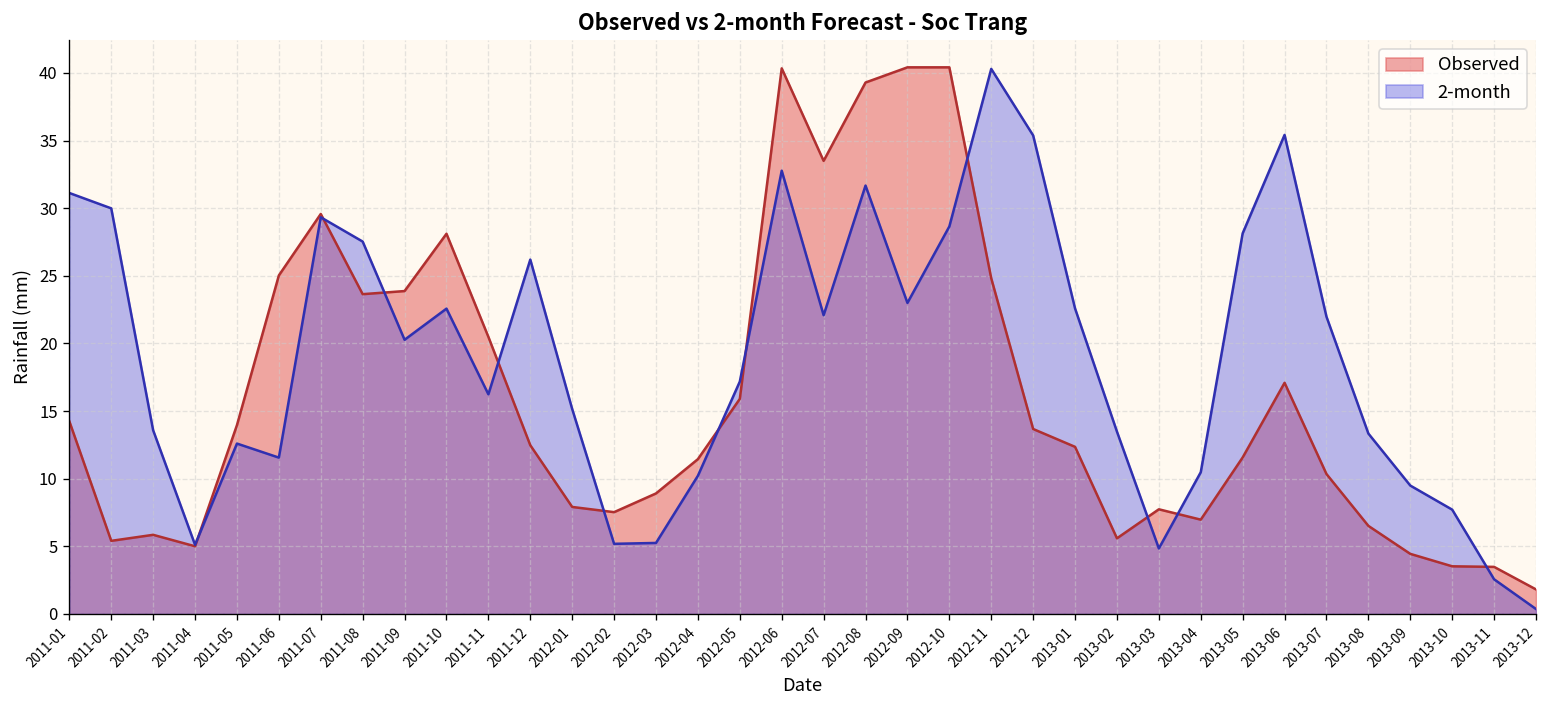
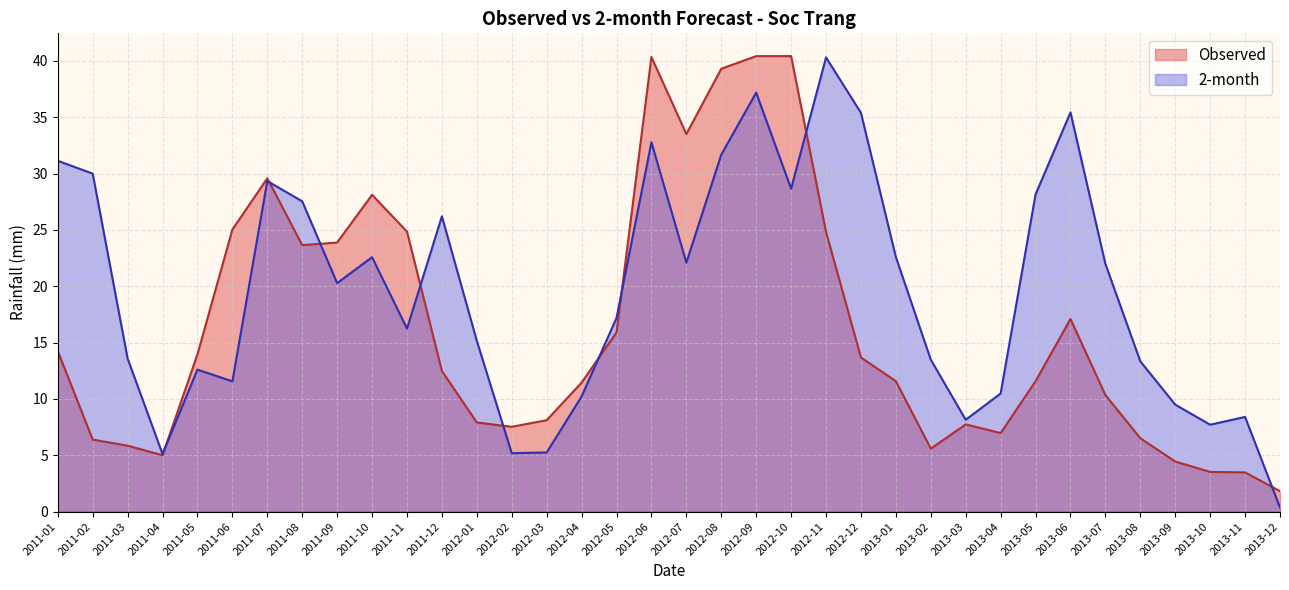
  {
    "Observed": {
      "2011-01": 14.2,
-     "2011-02": 5.4,
+     "2011-02": 6.4,
      "2011-03": 5.9,
      "2011-05": 14.0,
      "2011-06": 25.0,
      "2011-07": 29.6,
      "2011-08": 23.6,
      "2011-09": 23.9,
      "2011-10": 28.1,
-     "2011-11": 20.5,
+     "2011-11": 24.8,
      "2011-12": 12.5,
      "2012-01": 7.9,
      "2012-02": 7.5,
-     "2012-03": 8.9,
+     "2012-03": 8.1,
      "2012-04": 11.4,
      "2012-05": 15.9,
      "2012-06": 40.3,
      "2012-07": 33.5,
      "2012-08": 39.3,
      "2012-09": 40.4,
      "2012-10": 40.4,
      "2012-11": 24.8,
      "2012-12": 13.7,
-     "2013-01": 12.4,
+     "2013-01": 11.6,
      "2013-02": 5.6,
      "2013-03": 7.7,
      "2013-04": 7.0,
      "2013-05": 11.6,
      "2013-06": 17.1,
      "2013-07": 10.3,
      "2013-08": 6.5,
      "2013-09": 4.4,
      "2013-10": 3.5,
      "2013-11": 3.5,
      "2013-12": 1.8
    },
    "2-month": {
      "2011-01": 31.1,
      "2011-02": 30.0,
      "2011-03": 13.6,
      "2011-05": 12.6,
      "2011-06": 11.6,
      "2011-07": 29.3,
      "2011-08": 27.5,
      "2011-09": 20.3,
      "2011-10": 22.6,
      "2011-11": 16.2,
      "2011-12": 26.2,
      "2012-01": 15.2,
      "2012-02": 5.2,
      "2012-03": 5.3,
      "2012-04": 10.2,
      "2012-05": 17.2,
      "2012-06": 32.8,
      "2012-07": 22.1,
      "2012-08": 31.7,
-     "2012-09": 23.0,
+     "2012-09": 37.2,
      "2012-10": 28.7,
      "2012-11": 40.3,
      "2012-12": 35.4,
      "2013-01": 22.6,
      "2013-02": 13.5,
-     "2013-03": 4.8,
+     "2013-03": 8.2,
      "2013-04": 10.5,
      "2013-05": 28.1,
      "2013-06": 35.4,
      "2013-07": 22.0,
      "2013-08": 13.3,
      "2013-09": 9.5,
      "2013-10": 7.7,
-     "2013-11": 2.6,
+     "2013-11": 8.4,
      "2013-12": 0.4
    }
  }
